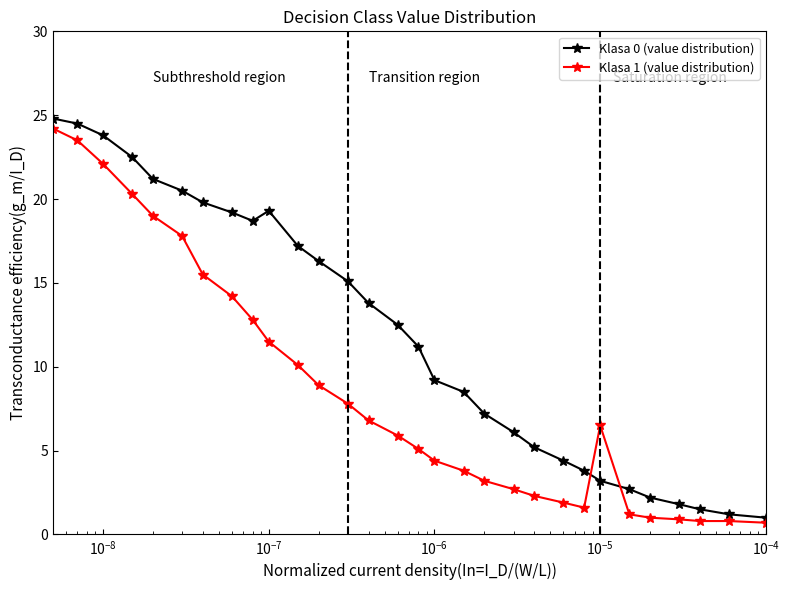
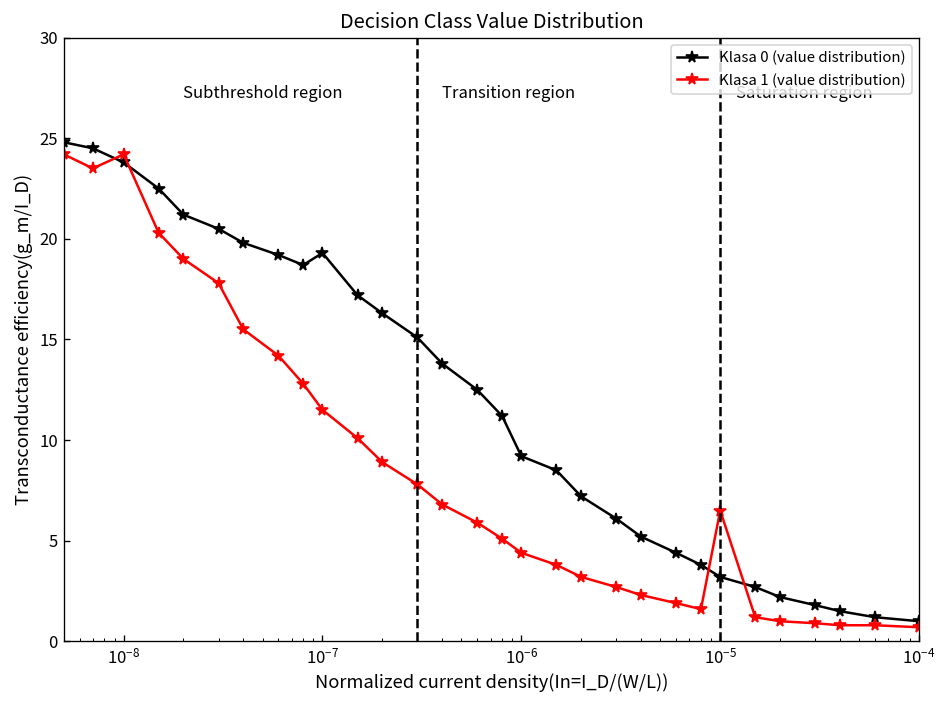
  {
    "Klasa 0 (value distribution)": {
      "10^-8": 23.8,
      "10^-7": 19.3,
      "10^-6": 9.2,
      "10^-5": 3.2,
      "10^-4": 1.0
    },
    "Klasa 1 (value distribution)": {
-     "10^-8": 22.1,
+     "10^-8": 24.2,
      "10^-7": 11.5,
      "10^-6": 4.4,
      "10^-5": 6.5,
      "10^-4": 0.7
    }
  }
